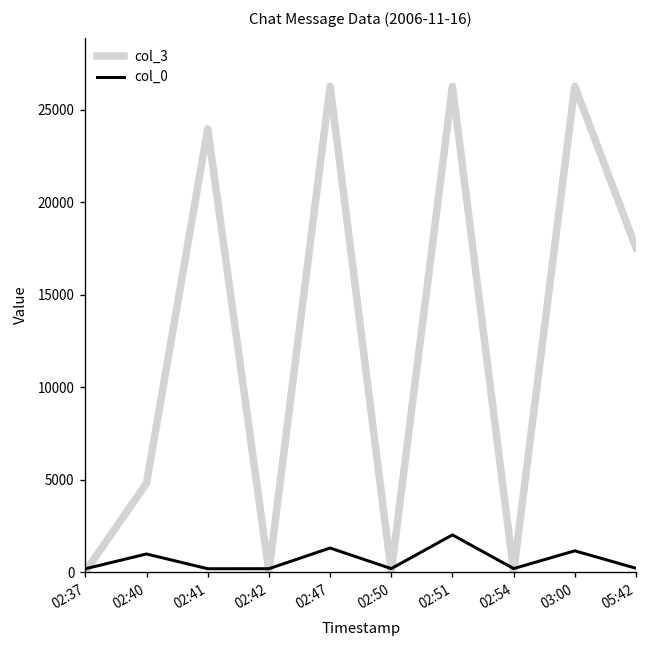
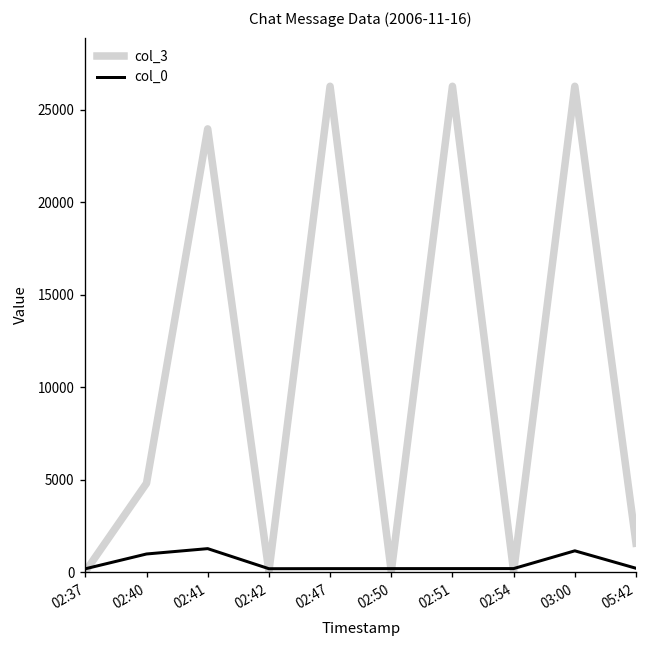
  {
    "col_3": {
      "02:40": 4800,
      "02:41": 24000,
      "02:47": 26300,
      "02:51": 26300,
      "03:00": 26300,
-     "05:42": 17500
+     "05:42": 1600
    },
    "col_0": {
      "02:40": 1000,
-     "02:41": 200,
-     "02:47": 1300,
-     "02:51": 2000,
+     "02:41": 1300,
+     "02:47": 200,
+     "02:51": 200,
      "03:00": 1200,
      "05:42": 200
    }
  }
